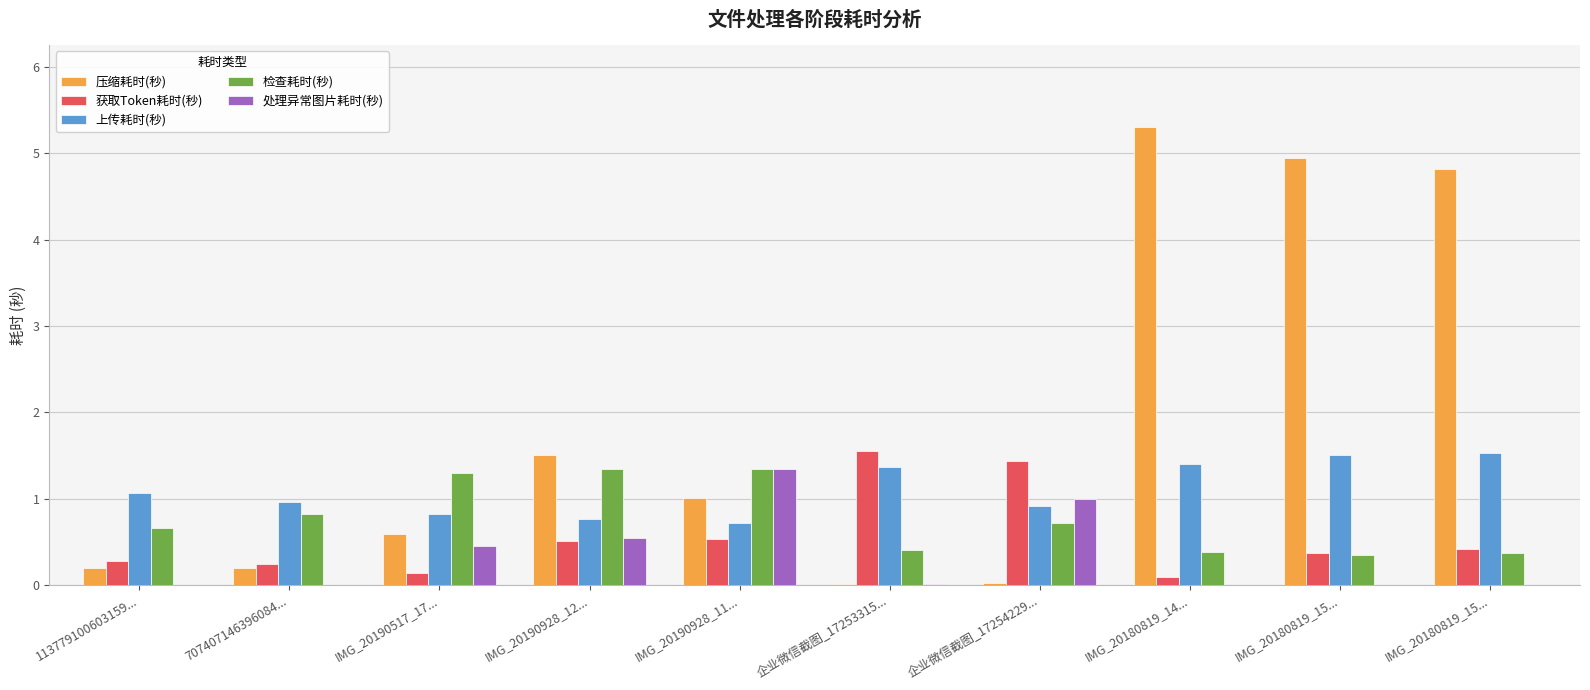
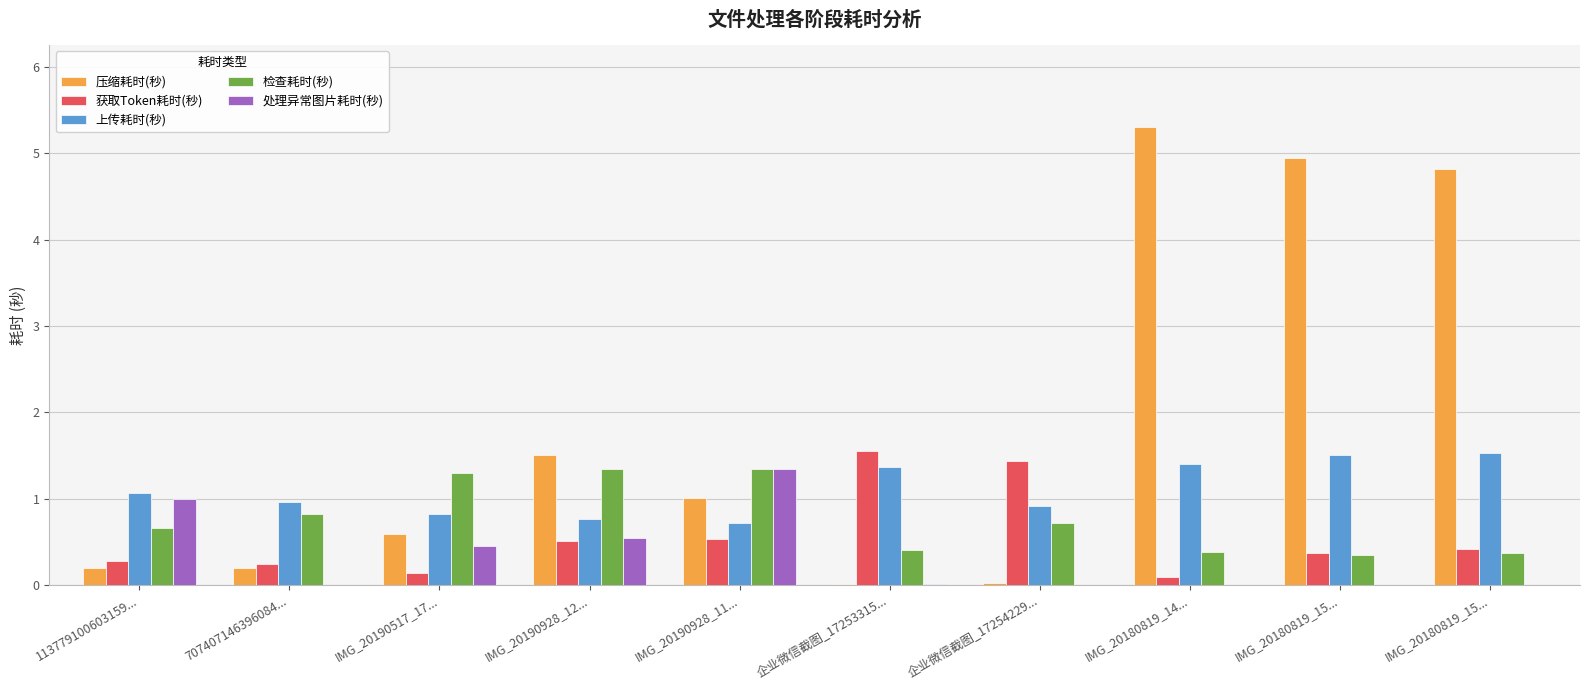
  {
    "压缩耗时(秒)": {
      "113779100603159...": 0.2,
      "707407146396084...": 0.2,
      "IMG_20190517_17...": 0.6,
      "IMG_20190928_12...": 1.5,
      "IMG_20190928_11...": 1,
      "IMG_20180819_14...": 5.3
    },
    "获取Token耗时(秒)": {
      "113779100603159...": 0.3,
      "707407146396084...": 0.2,
      "IMG_20190517_17...": 0.1,
      "IMG_20190928_12...": 0.5,
      "IMG_20190928_11...": 0.5,
      "企业微信截图_17253315...": 1.6,
      "企业微信截图_17254229...": 1.4,
      "IMG_20180819_14...": 0.1
    },
    "上传耗时(秒)": {
      "113779100603159...": 1.1,
      "707407146396084...": 1.0,
      "IMG_20190517_17...": 0.8,
      "IMG_20190928_12...": 0.8,
      "IMG_20190928_11...": 0.7,
      "企业微信截图_17253315...": 1.4,
      "企业微信截图_17254229...": 0.9,
      "IMG_20180819_14...": 1.4
    },
    "检查耗时(秒)": {
      "113779100603159...": 0.7,
      "707407146396084...": 0.8,
      "IMG_20190517_17...": 1.3,
      "IMG_20190928_12...": 1.3,
      "IMG_20190928_11...": 1.3,
      "企业微信截图_17253315...": 0.4,
      "企业微信截图_17254229...": 0.7,
      "IMG_20180819_14...": 0.4
    },
    "处理异常图片耗时(秒)": {
-     "113779100603159...": 0,
+     "113779100603159...": 1,
      "707407146396084...": 0,
      "IMG_20190517_17...": 0.4,
      "IMG_20190928_12...": 0.5,
      "IMG_20190928_11...": 1.3,
-     "企业微信截图_17254229...": 1,
+     "企业微信截图_17254229...": 0,
      "IMG_20180819_14...": 0
    }
  }
